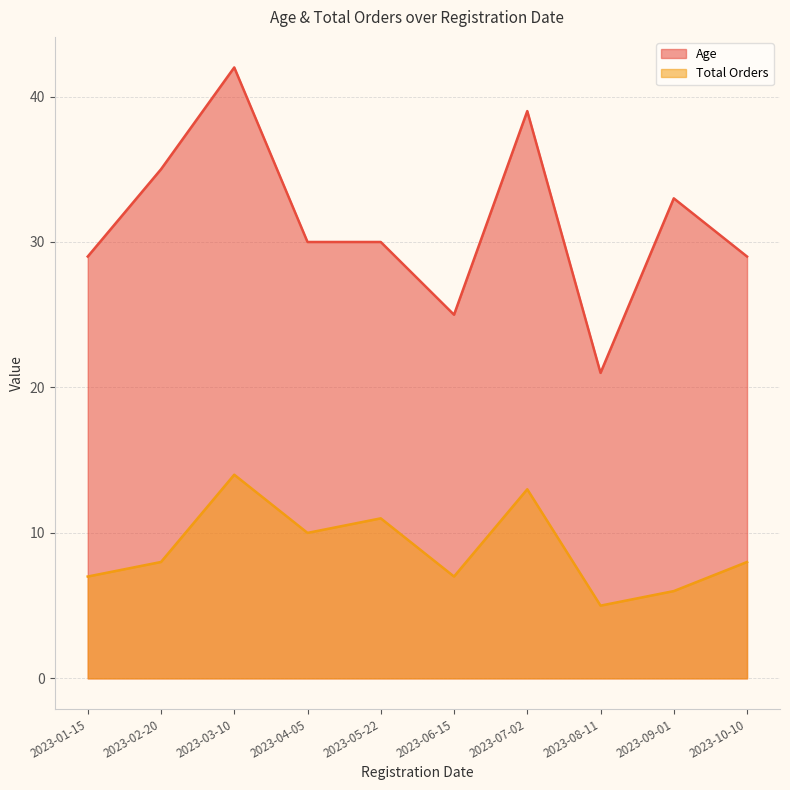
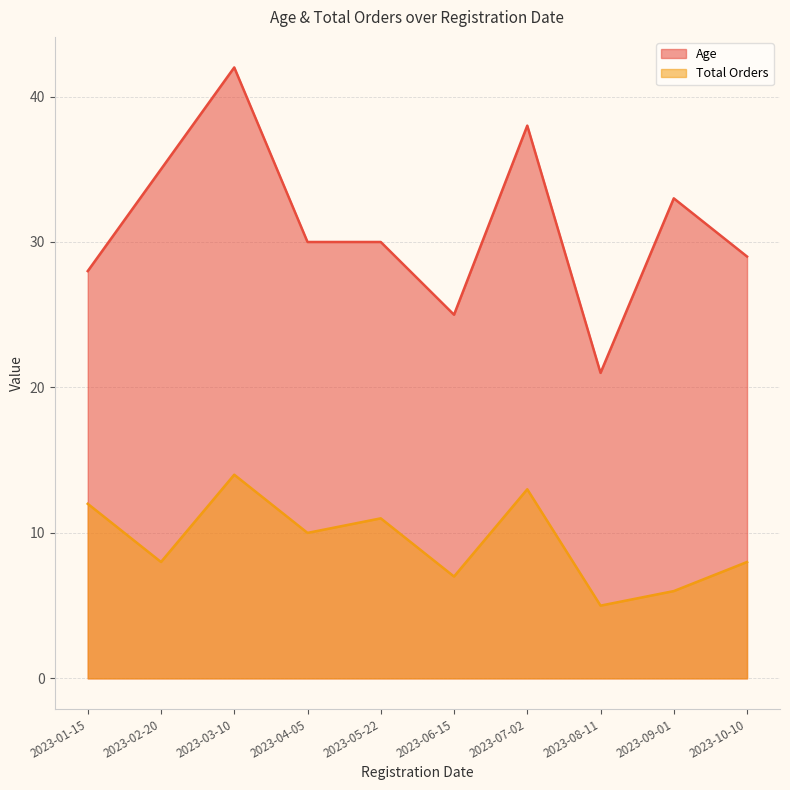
  {
    "Age": {
-     "2023-01-15": 29,
+     "2023-01-15": 28,
      "2023-02-20": 35,
      "2023-03-10": 42,
      "2023-04-05": 30,
      "2023-05-22": 30,
      "2023-06-15": 25,
-     "2023-07-02": 39,
+     "2023-07-02": 38,
      "2023-08-11": 21,
      "2023-09-01": 33,
      "2023-10-10": 29
    },
    "Total Orders": {
-     "2023-01-15": 7,
+     "2023-01-15": 12,
      "2023-02-20": 8,
      "2023-03-10": 14,
      "2023-04-05": 10,
      "2023-05-22": 11,
      "2023-06-15": 7,
      "2023-07-02": 13,
      "2023-08-11": 5,
      "2023-09-01": 6,
      "2023-10-10": 8
    }
  }
